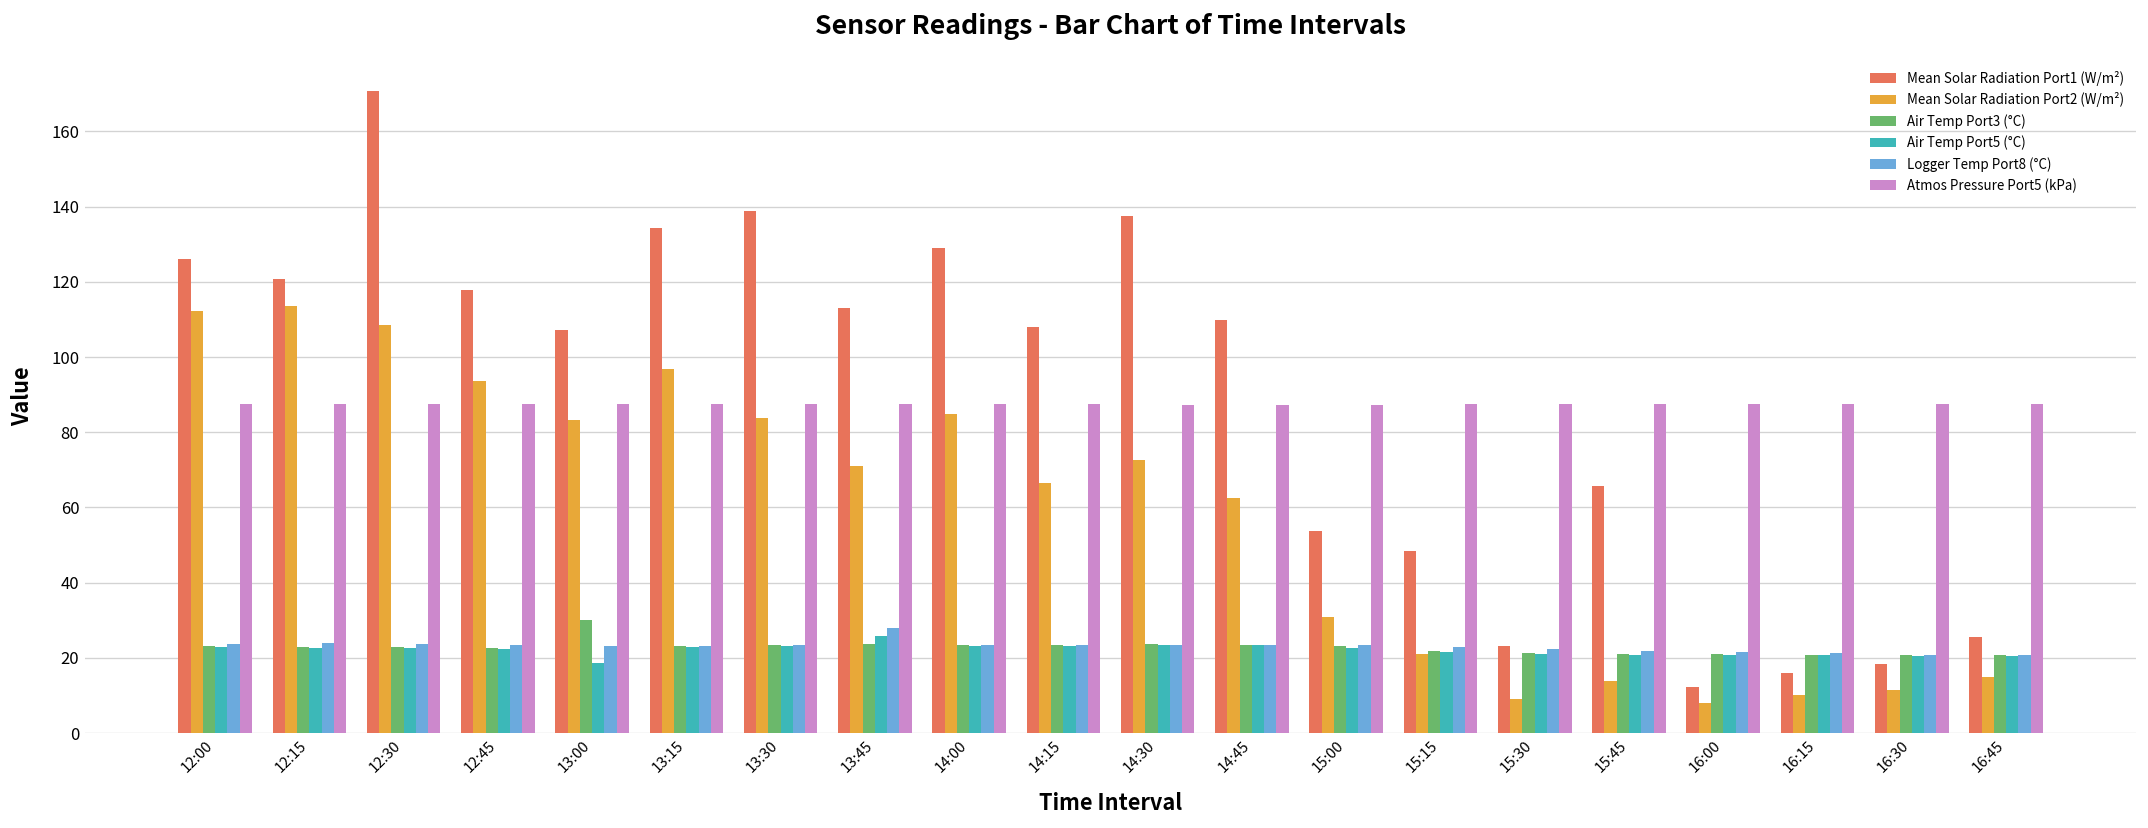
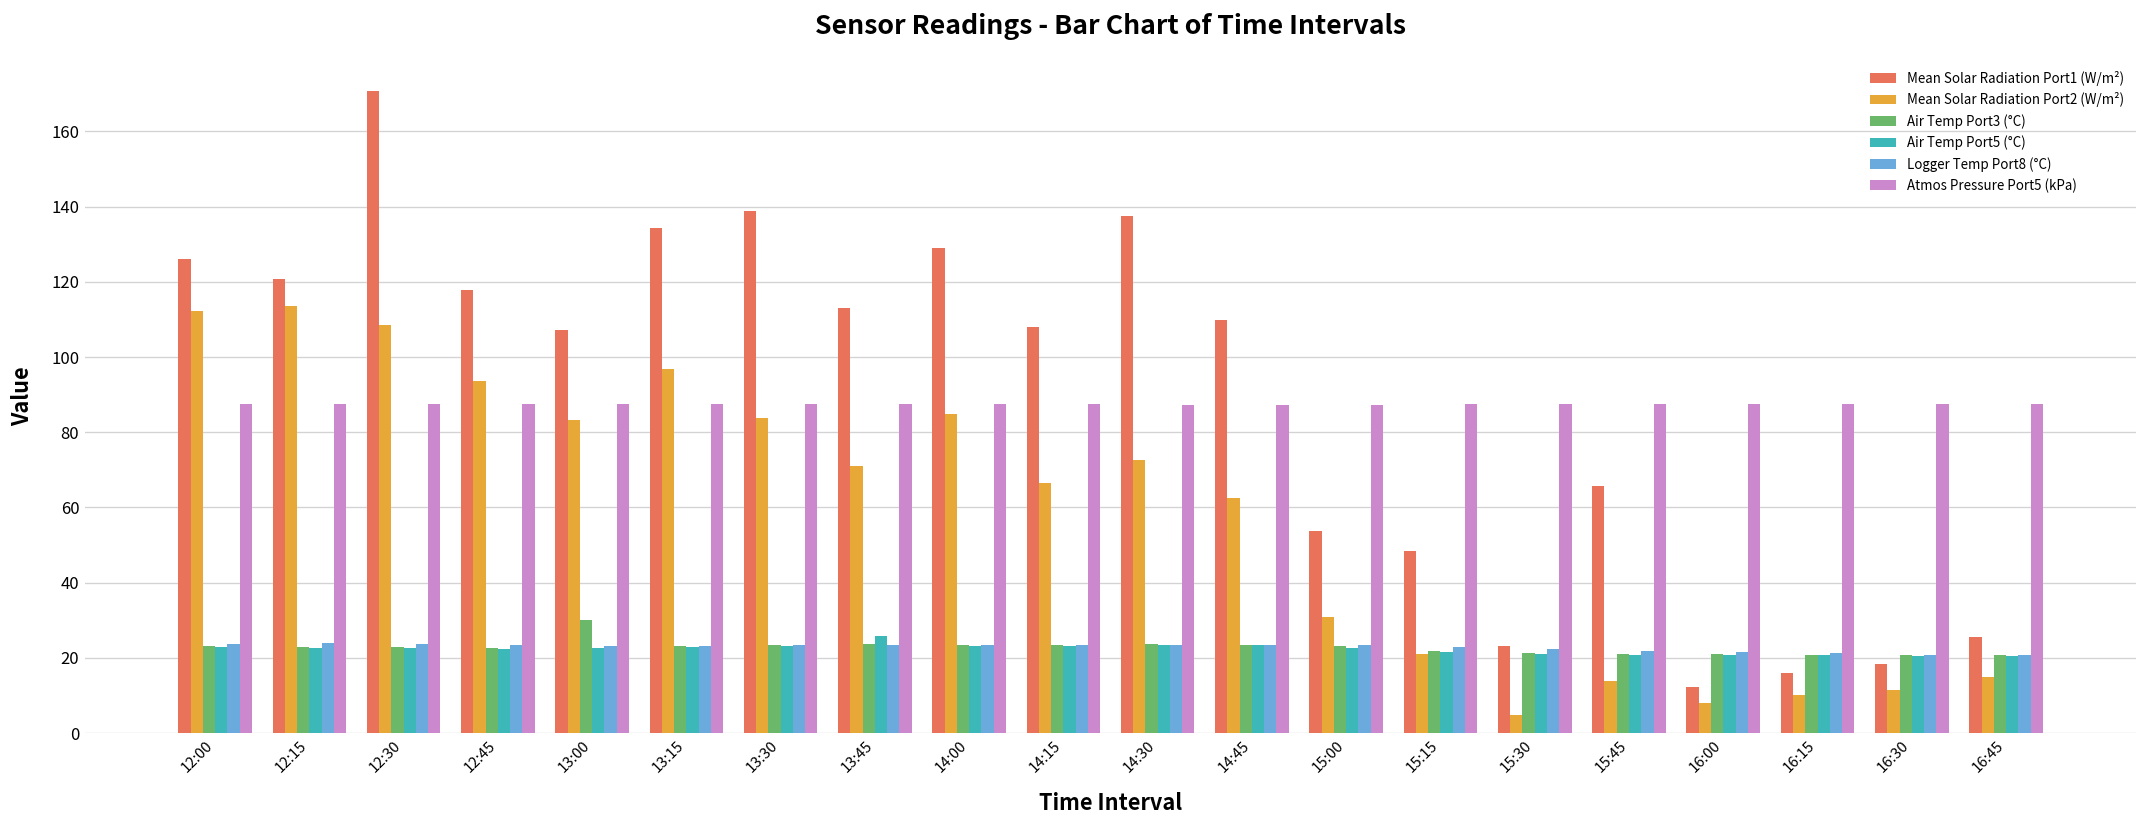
  {
    "Mean Solar Radiation Port1 (W/m²)": {
      "12:00": 126,
      "12:15": 121,
      "12:30": 171,
      "12:45": 118,
      "13:00": 107,
      "13:15": 134,
      "13:30": 139,
      "13:45": 113,
      "14:00": 129,
      "14:15": 108,
      "14:30": 138,
      "14:45": 110,
      "15:00": 54,
      "15:15": 48,
      "15:30": 23,
      "15:45": 66,
      "16:00": 12,
      "16:15": 16,
      "16:30": 18,
      "16:45": 26
    },
    "Mean Solar Radiation Port2 (W/m²)": {
      "12:00": 112,
      "12:15": 114,
      "12:30": 108,
      "12:45": 94,
      "13:00": 83,
      "13:15": 97,
      "13:30": 84,
      "13:45": 71,
      "14:00": 85,
      "14:15": 66,
      "14:30": 73,
      "14:45": 63,
      "15:00": 31,
      "15:15": 21,
-     "15:30": 9,
+     "15:30": 5,
      "15:45": 14,
      "16:00": 8,
      "16:15": 10,
      "16:30": 12,
      "16:45": 15
    },
    "Air Temp Port3 (°C)": {
      "12:00": 23,
      "12:15": 23,
      "12:30": 23,
      "12:45": 23,
      "13:00": 30,
      "13:15": 23,
      "13:30": 23,
      "13:45": 24,
      "14:00": 23,
      "14:15": 23,
      "14:30": 24,
      "14:45": 24,
      "15:00": 23,
      "15:15": 22,
      "15:30": 21,
      "15:45": 21,
      "16:00": 21,
      "16:15": 21,
      "16:30": 21,
      "16:45": 21
    },
    "Air Temp Port5 (°C)": {
      "12:00": 23,
      "12:15": 23,
      "12:30": 23,
      "12:45": 22,
-     "13:00": 19,
+     "13:00": 23,
      "13:15": 23,
      "13:30": 23,
      "13:45": 26,
      "14:00": 23,
      "14:15": 23,
      "14:30": 23,
      "14:45": 23,
      "15:00": 23,
      "15:15": 22,
      "15:30": 21,
      "15:45": 21,
      "16:00": 21,
      "16:15": 21,
      "16:30": 21,
      "16:45": 21
    },
    "Logger Temp Port8 (°C)": {
      "12:00": 24,
      "12:15": 24,
      "12:30": 24,
      "12:45": 23,
      "13:00": 23,
      "13:15": 23,
      "13:30": 23,
-     "13:45": 28,
+     "13:45": 24,
      "14:00": 23,
      "14:15": 23,
      "14:30": 23,
      "14:45": 24,
      "15:00": 23,
      "15:15": 23,
      "15:30": 22,
      "15:45": 22,
      "16:00": 22,
      "16:15": 21,
      "16:30": 21,
      "16:45": 21
    },
    "Atmos Pressure Port5 (kPa)": {
      "12:00": 88,
      "12:15": 88,
      "12:30": 87,
      "12:45": 87,
      "13:00": 87,
      "13:15": 87,
      "13:30": 87,
      "13:45": 87,
      "14:00": 87,
      "14:15": 87,
      "14:30": 87,
      "14:45": 87,
      "15:00": 87,
      "15:15": 87,
      "15:30": 87,
      "15:45": 87,
      "16:00": 87,
      "16:15": 87,
      "16:30": 87,
      "16:45": 87
    }
  }
